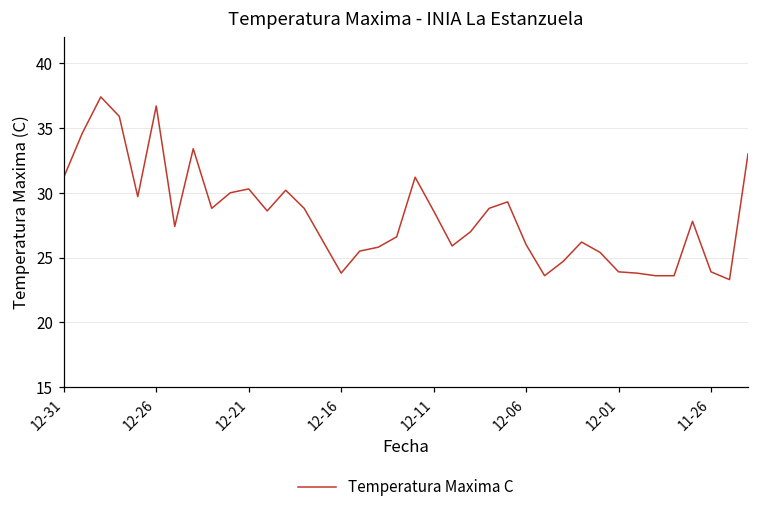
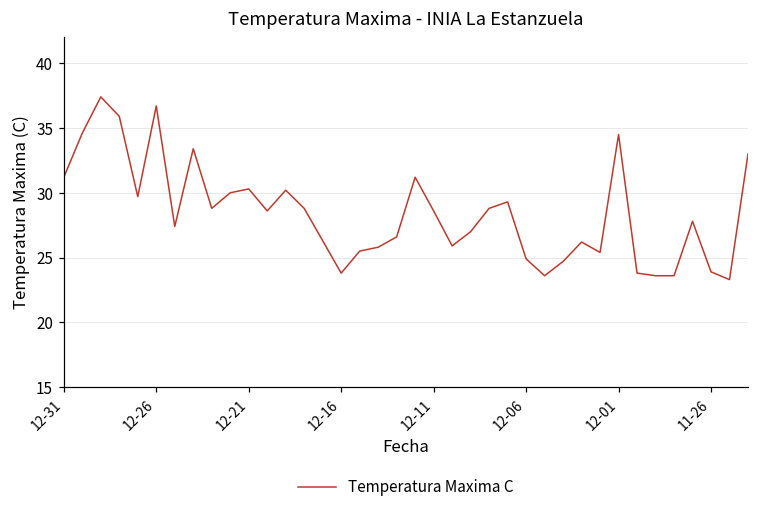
  {
    "12-31": 31.2,
    "12-26": 36.7,
    "12-21": 30.3,
    "12-16": 23.8,
    "12-11": 28.6,
-   "12-06": 26.0,
-   "12-01": 23.9,
+   "12-06": 24.9,
+   "12-01": 34.5,
    "11-26": 23.9
  }
